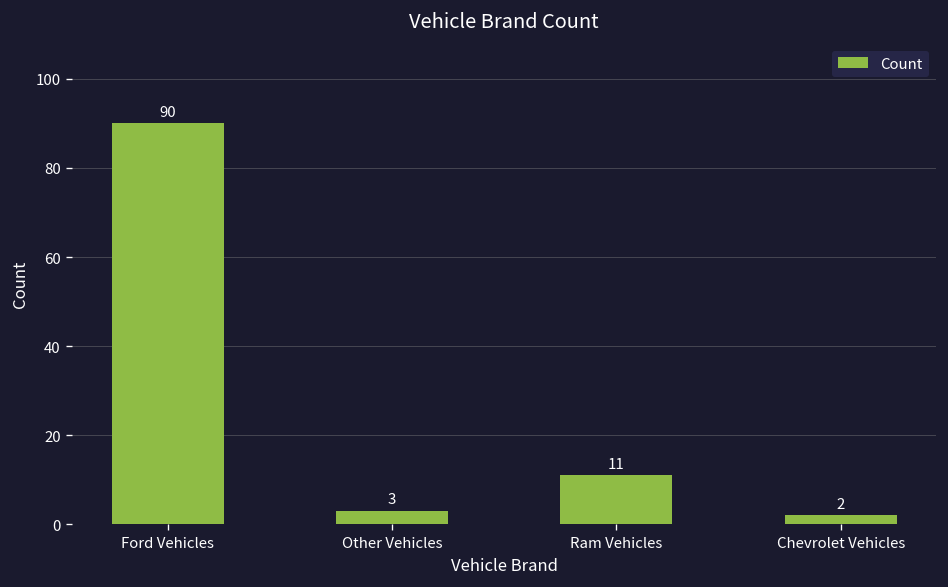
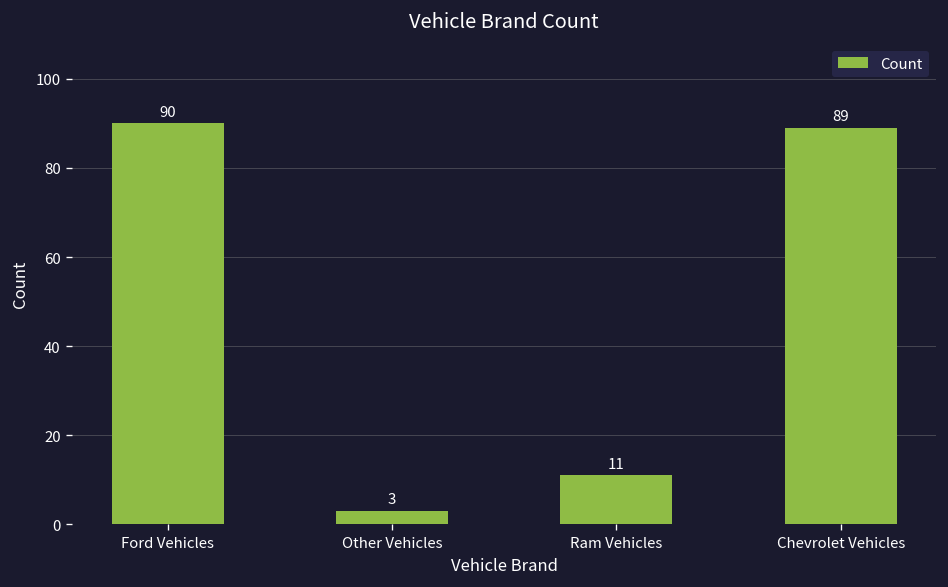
  {
    "Ford Vehicles": 90,
    "Other Vehicles": 3,
    "Ram Vehicles": 11,
-   "Chevrolet Vehicles": 2
+   "Chevrolet Vehicles": 89
  }
